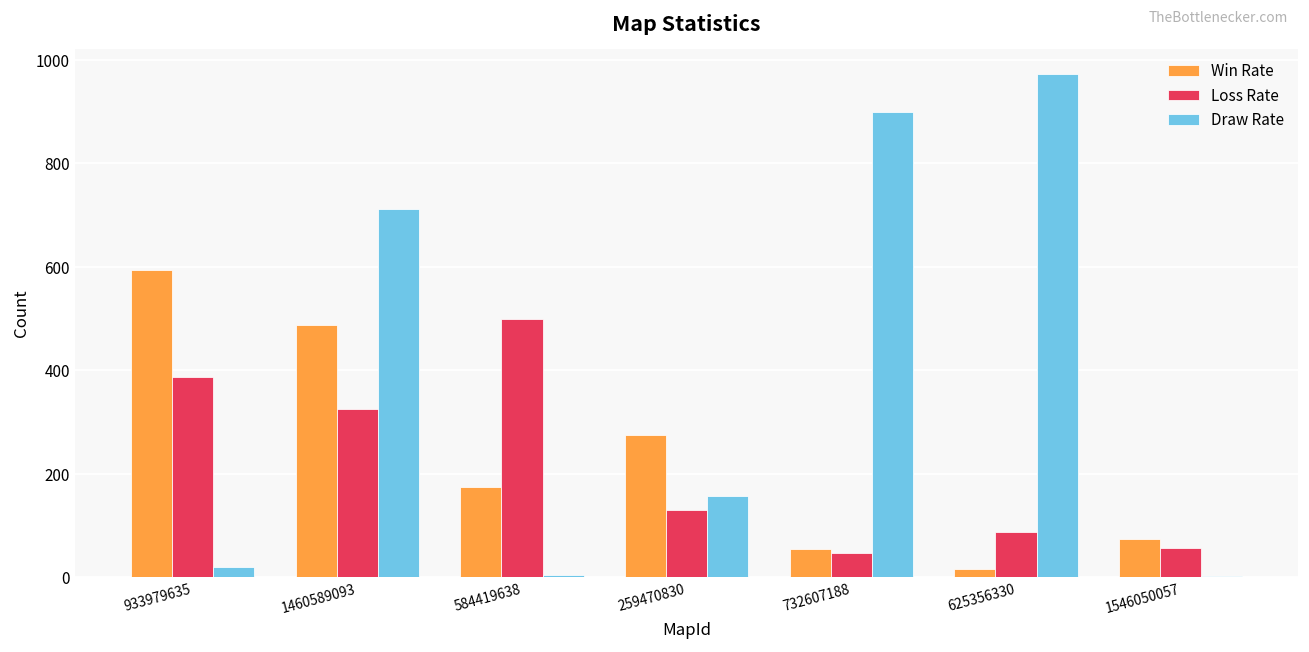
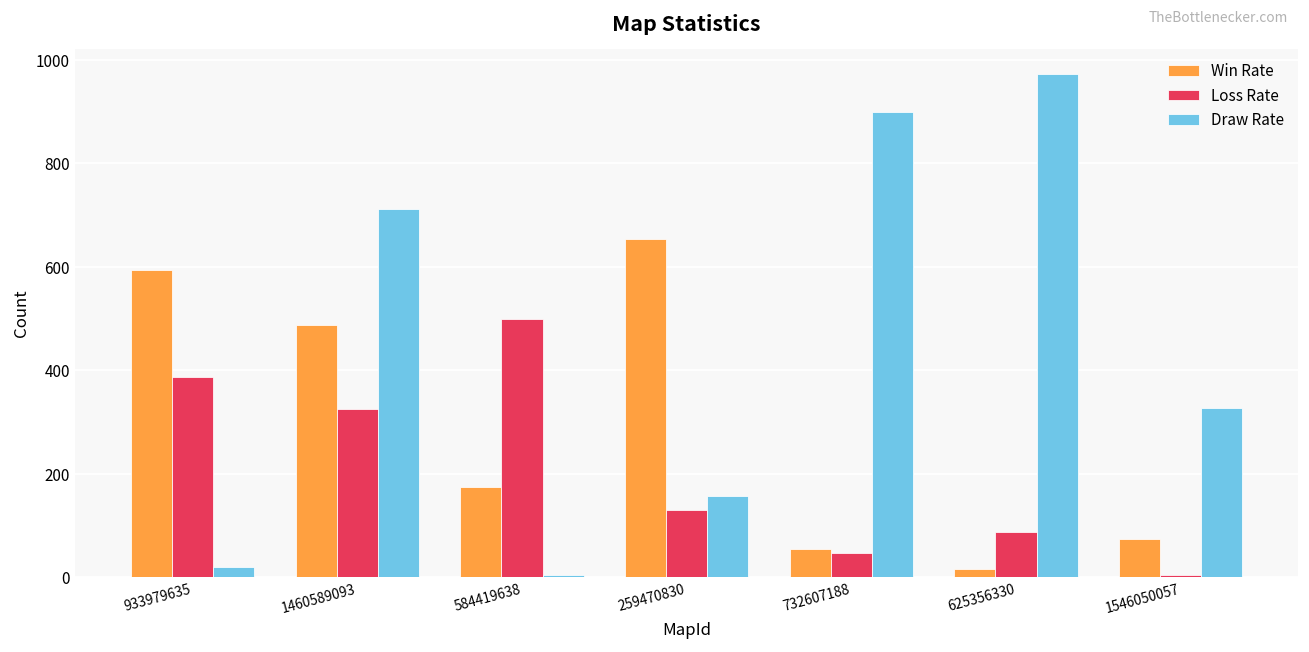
  {
    "Win Rate": {
      "933979635": 590,
      "1460589093": 490,
      "584419638": 170,
-     "259470830": 270,
+     "259470830": 650,
      "732607188": 60,
      "625356330": 20,
      "1546050057": 70
    },
    "Loss Rate": {
      "933979635": 390,
      "1460589093": 330,
      "584419638": 500,
      "259470830": 130,
      "732607188": 50,
      "625356330": 90,
-     "1546050057": 60
+     "1546050057": 10
    },
    "Draw Rate": {
      "933979635": 20,
      "1460589093": 710,
      "259470830": 160,
      "732607188": 900,
      "625356330": 970,
-     "1546050057": 0
+     "1546050057": 330
    }
  }
